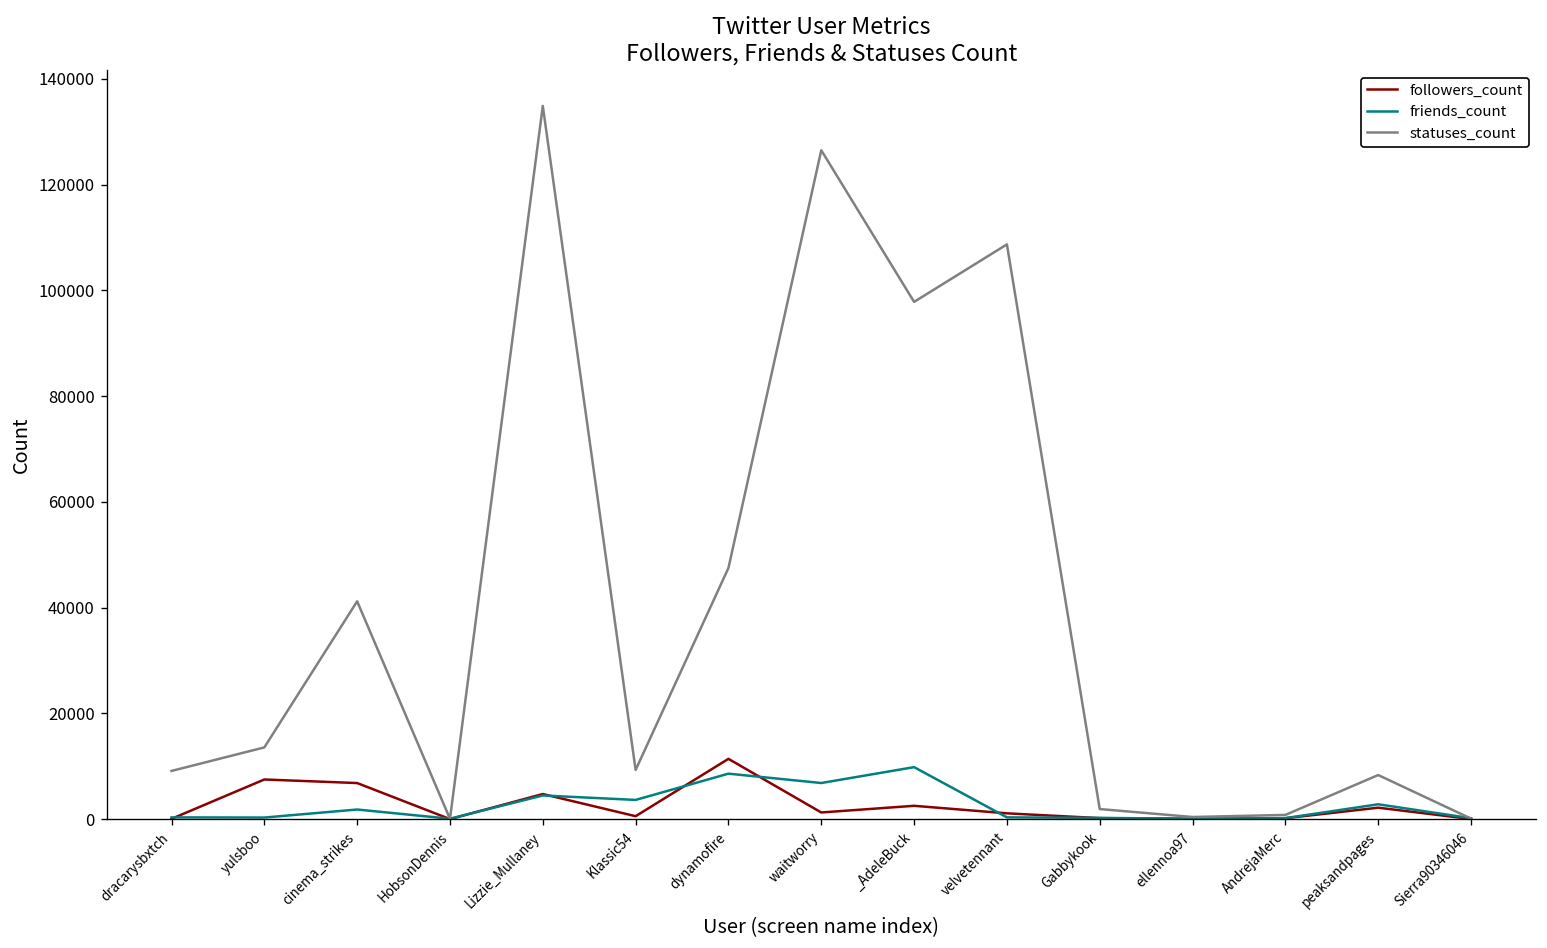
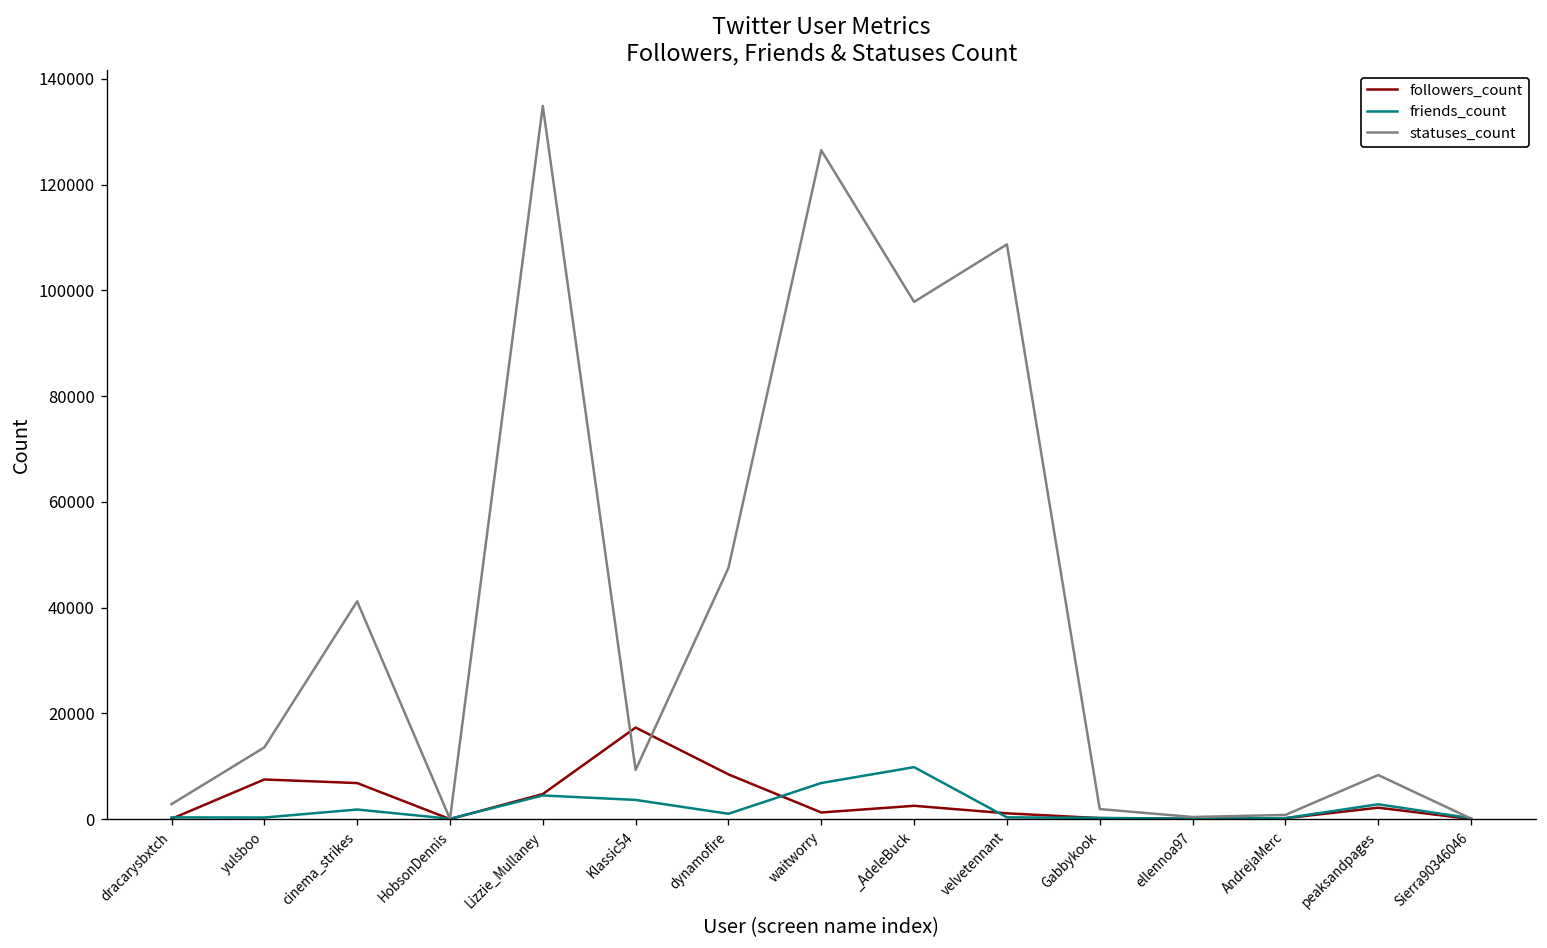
  {
    "followers_count": {
      "yulsboo": 7000,
      "cinema_strikes": 7000,
-     "Klassic54": 1000,
-     "dynamofire": 11000,
+     "Klassic54": 17000,
+     "dynamofire": 8000,
      "waitworry": 1000,
      "_AdeleBuck": 3000,
      "velvetennant": 1000,
      "peaksandpages": 2000
    },
    "friends_count": {
      "yulsboo": 0,
      "cinema_strikes": 2000,
      "Klassic54": 4000,
-     "dynamofire": 9000,
+     "dynamofire": 1000,
      "waitworry": 7000,
      "_AdeleBuck": 10000,
      "velvetennant": 0,
      "peaksandpages": 3000
    },
    "statuses_count": {
-     "dracarysbxtch": 9000,
+     "dracarysbxtch": 3000,
      "yulsboo": 14000,
      "cinema_strikes": 41000,
      "Lizzie_Mullaney": 135000,
      "Klassic54": 9000,
      "dynamofire": 48000,
      "waitworry": 127000,
      "_AdeleBuck": 98000,
      "velvetennant": 109000,
      "Gabbykook": 2000,
      "AndrejaMerc": 1000,
      "peaksandpages": 8000
    }
  }
